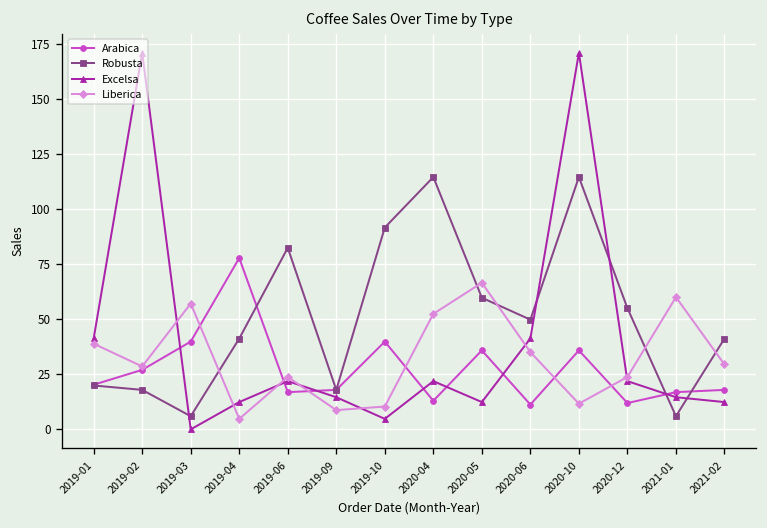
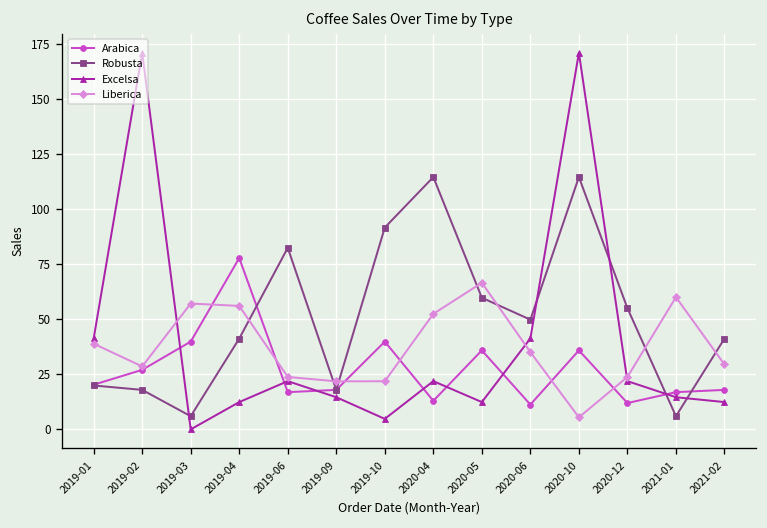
  {
    "Liberica": {
      "2019-01": 39,
      "2019-02": 29,
      "2019-03": 57,
-     "2019-04": 5,
+     "2019-04": 56,
      "2019-06": 24,
-     "2019-09": 9,
-     "2019-10": 10,
+     "2019-09": 22,
+     "2019-10": 22,
      "2020-04": 52,
      "2020-05": 67,
      "2020-06": 35,
-     "2020-10": 12,
+     "2020-10": 5,
      "2020-12": 24,
      "2021-01": 60,
      "2021-02": 29
    }
  }
